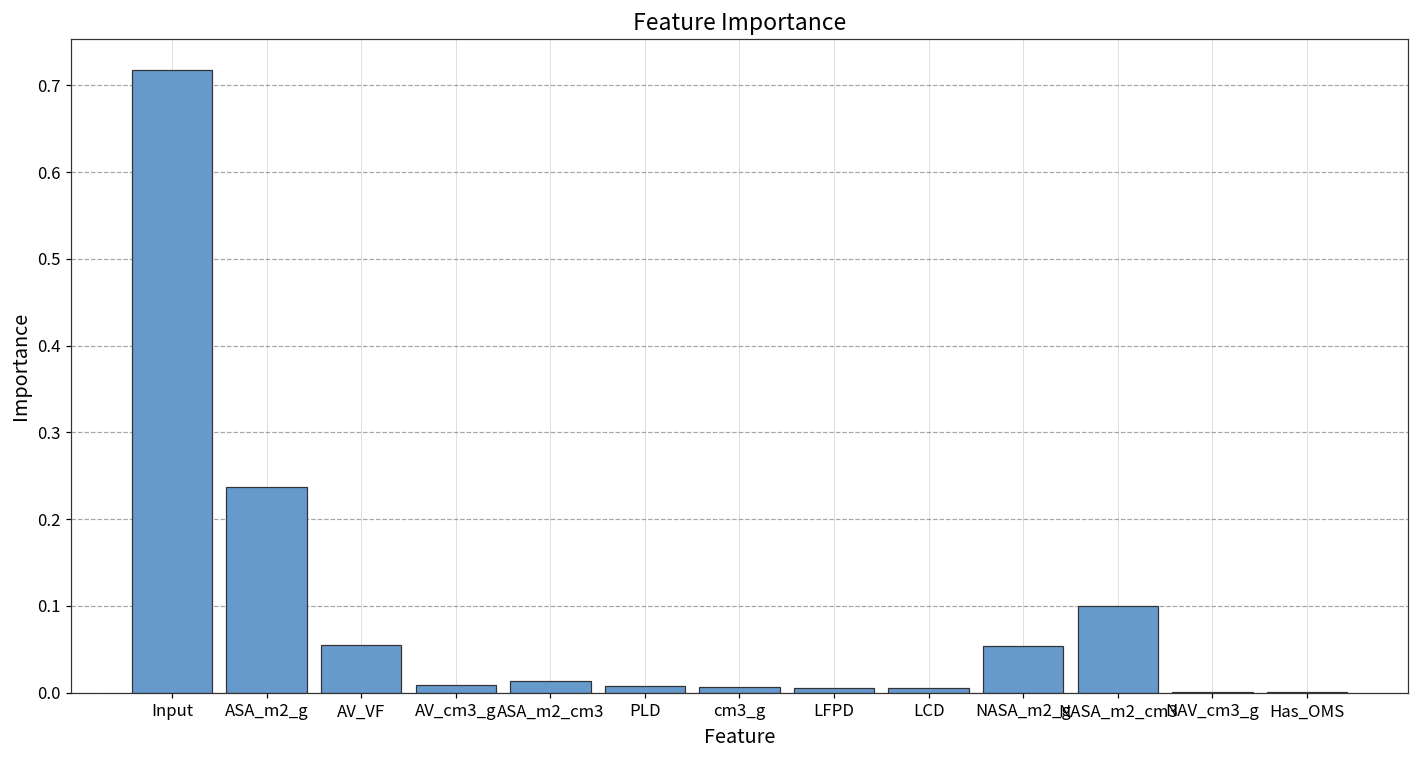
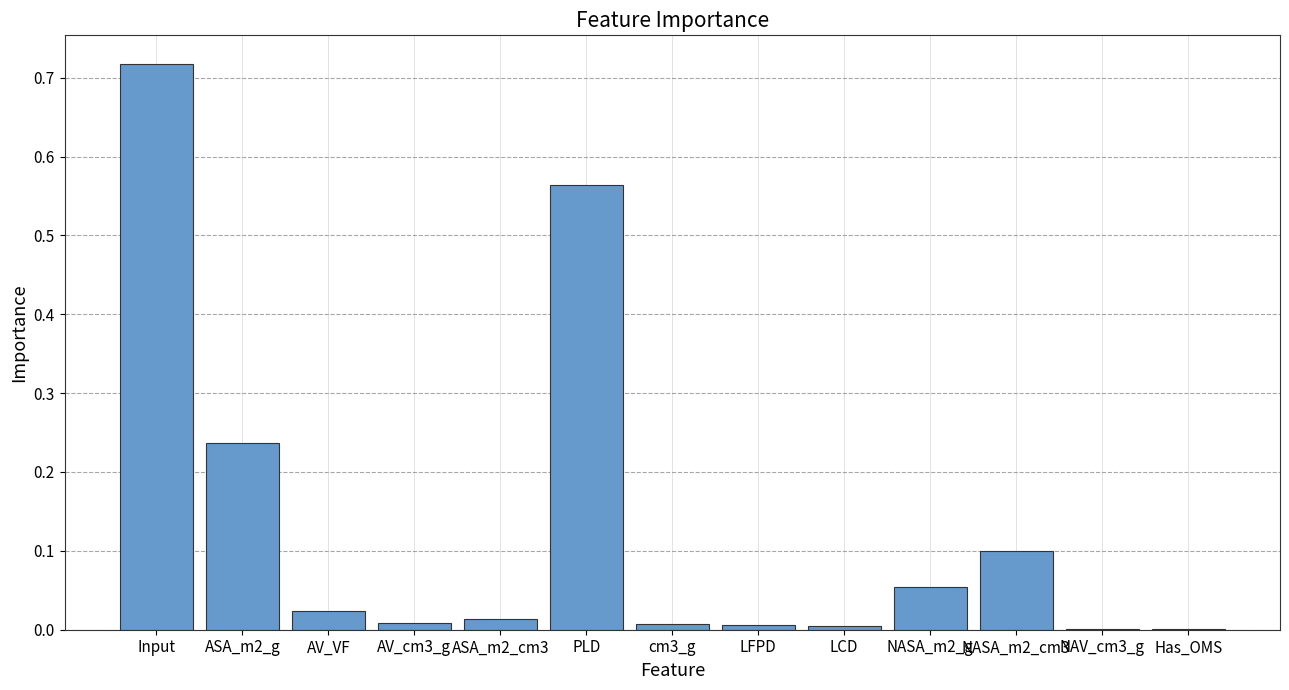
  {
    "Input": 0.72,
    "ASA_m2_g": 0.24,
-   "AV_VF": 0.05,
+   "AV_VF": 0.02,
    "AV_cm3_g": 0.01,
    "ASA_m2_cm3": 0.01,
-   "PLD": 0.01,
+   "PLD": 0.56,
    "cm3_g": 0.01,
    "LFPD": 0.01,
    "LCD": 0.00,
    "NASA_m2_g": 0.05,
    "NASA_m2_cm3": 0.10
  }
